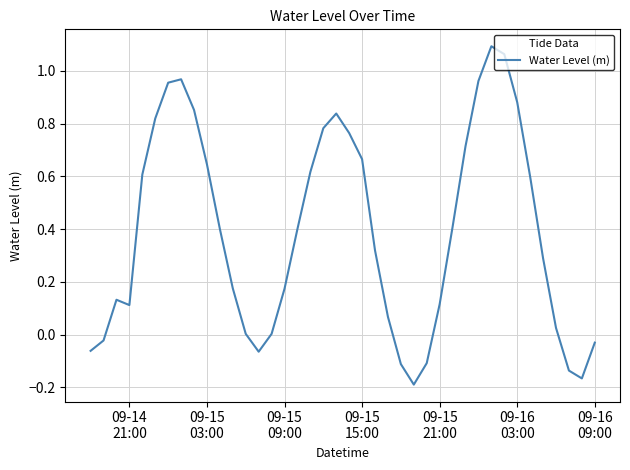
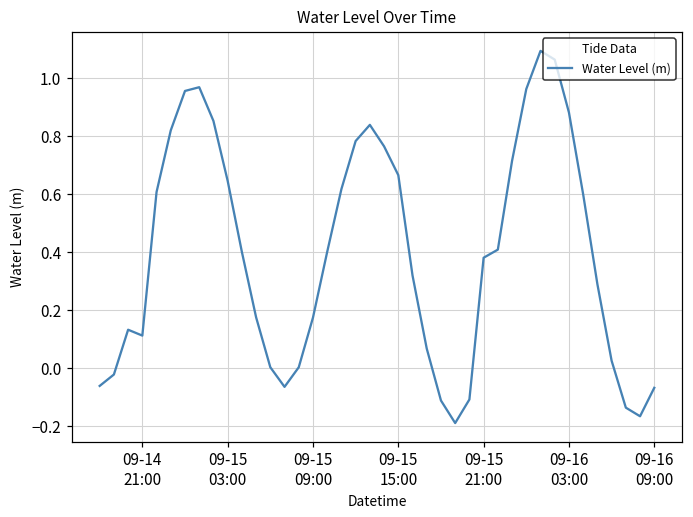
  {
    "09-14 21:00": 0.11,
    "09-15 03:00": 0.65,
    "09-15 09:00": 0.17,
    "09-15 15:00": 0.67,
-   "09-15 21:00": 0.12,
+   "09-15 21:00": 0.38,
    "09-16 03:00": 0.88,
-   "09-16 09:00": -0.03
+   "09-16 09:00": -0.07
  }
